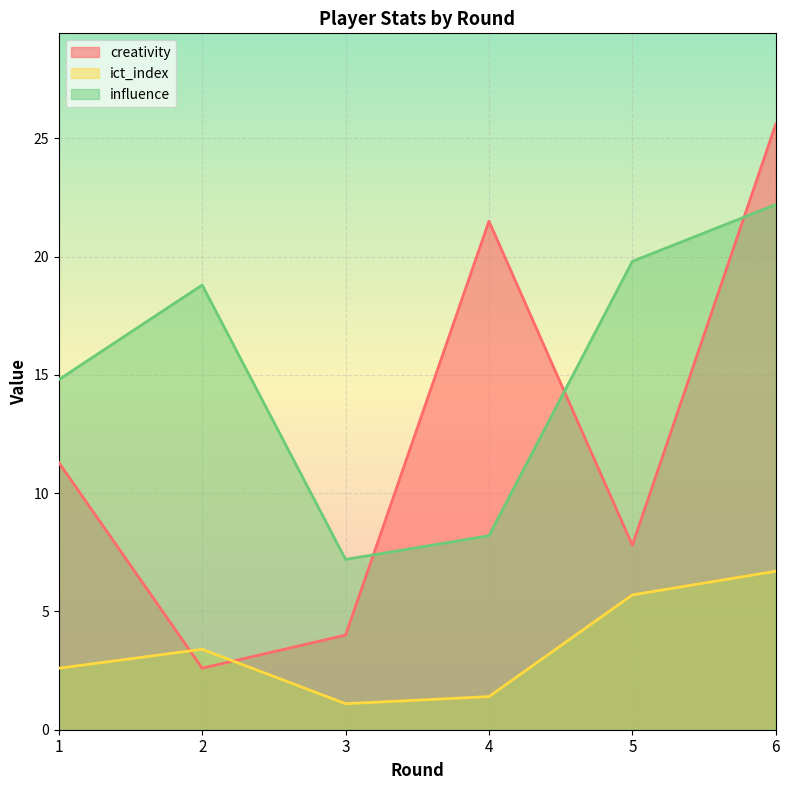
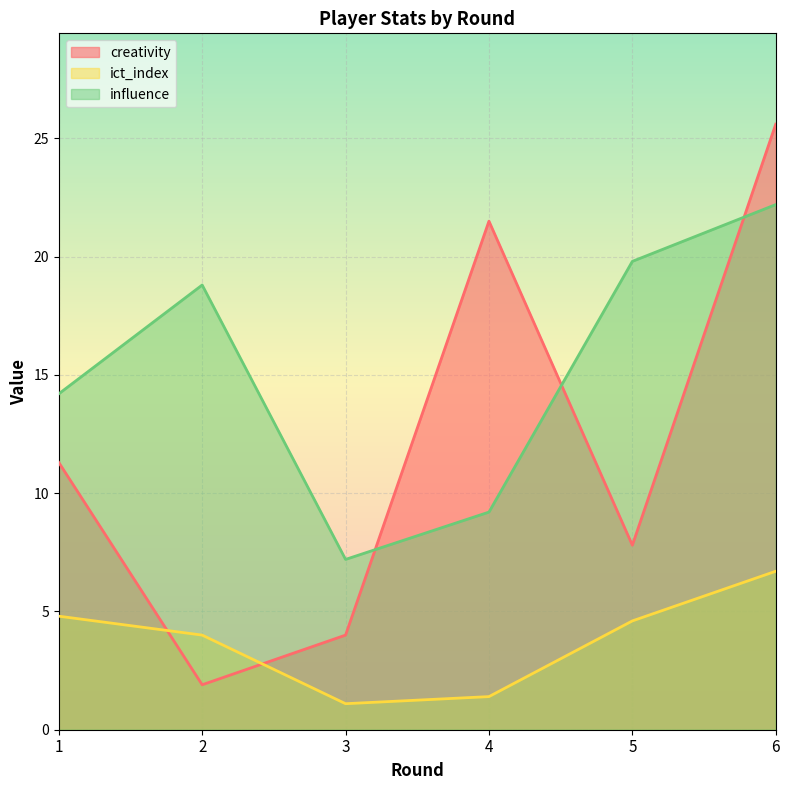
  {
    "creativity": {
      "1": 11.3,
-     "2": 2.6,
+     "2": 1.9,
      "3": 4.0,
      "4": 21.5,
      "5": 7.8,
      "6": 25.6
    },
    "ict_index": {
-     "1": 2.6,
-     "2": 3.4,
+     "1": 4.8,
+     "2": 4.0,
      "3": 1.1,
      "4": 1.4,
-     "5": 5.7,
+     "5": 4.6,
      "6": 6.7
    },
    "influence": {
-     "1": 14.8,
+     "1": 14.2,
      "2": 18.8,
      "3": 7.2,
-     "4": 8.2,
+     "4": 9.2,
      "5": 19.8,
      "6": 22.2
    }
  }
